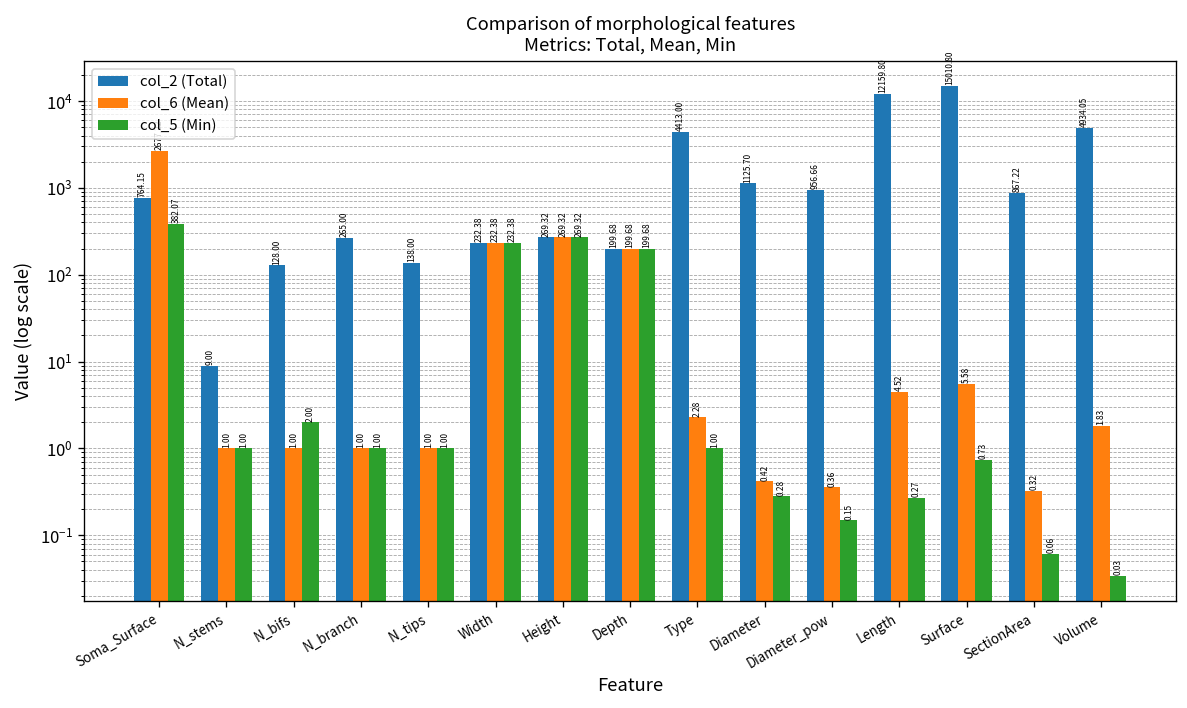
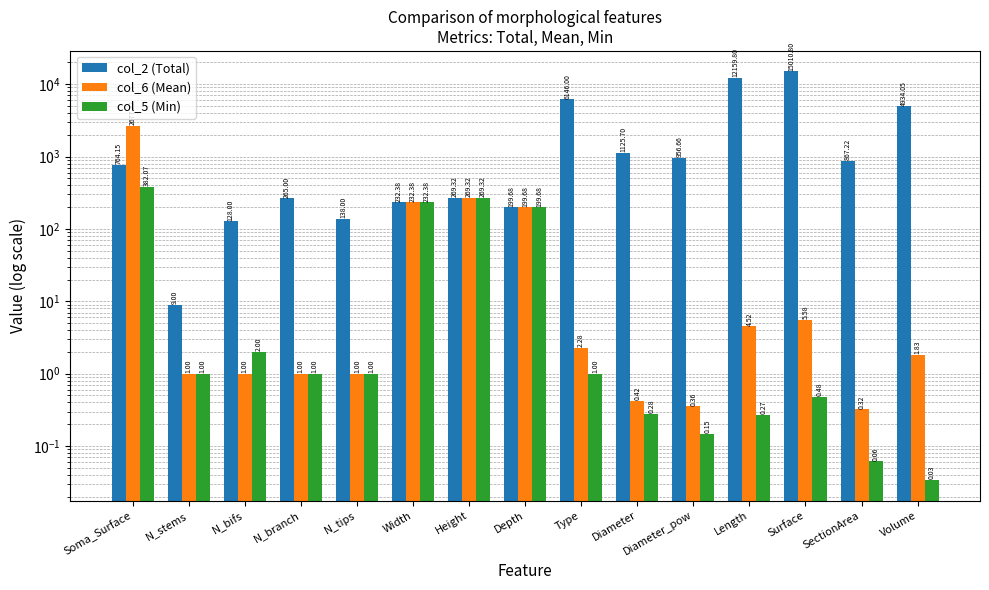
  {
    "col_2 (Total)": {
      "Soma_Surface": 764.15,
      "N_stems": 9.00,
      "N_bifs": 128.00,
      "N_branch": 265.00,
      "N_tips": 138.00,
      "Width": 232.38,
      "Height": 269.32,
      "Depth": 199.68,
-     "Type": 4413.00,
+     "Type": 6146.00,
      "Diameter": 1125.70,
      "Diameter_pow": 956.66,
      "Length": 12159.80,
      "Surface": 15010.80,
      "SectionArea": 867.22,
      "Volume": 4934.05
    },
    "col_6 (Mean)": {
      "N_stems": 1.00,
      "N_bifs": 1.00,
      "N_branch": 1.00,
      "N_tips": 1.00,
      "Width": 232.38,
      "Height": 269.32,
      "Depth": 199.68,
      "Type": 2.28,
      "Diameter": 0.42,
      "Diameter_pow": 0.36,
      "Length": 4.52,
      "Surface": 5.58,
      "SectionArea": 0.32,
      "Volume": 1.83
    },
    "col_5 (Min)": {
      "Soma_Surface": 382.07,
      "N_stems": 1.00,
      "N_bifs": 2.00,
      "N_branch": 1.00,
      "N_tips": 1.00,
      "Width": 232.38,
      "Height": 269.32,
      "Depth": 199.68,
      "Type": 1.00,
      "Diameter": 0.28,
      "Diameter_pow": 0.15,
      "Length": 0.27,
-     "Surface": 0.73,
+     "Surface": 0.48,
      "SectionArea": 0.06,
      "Volume": 0.03
    }
  }
